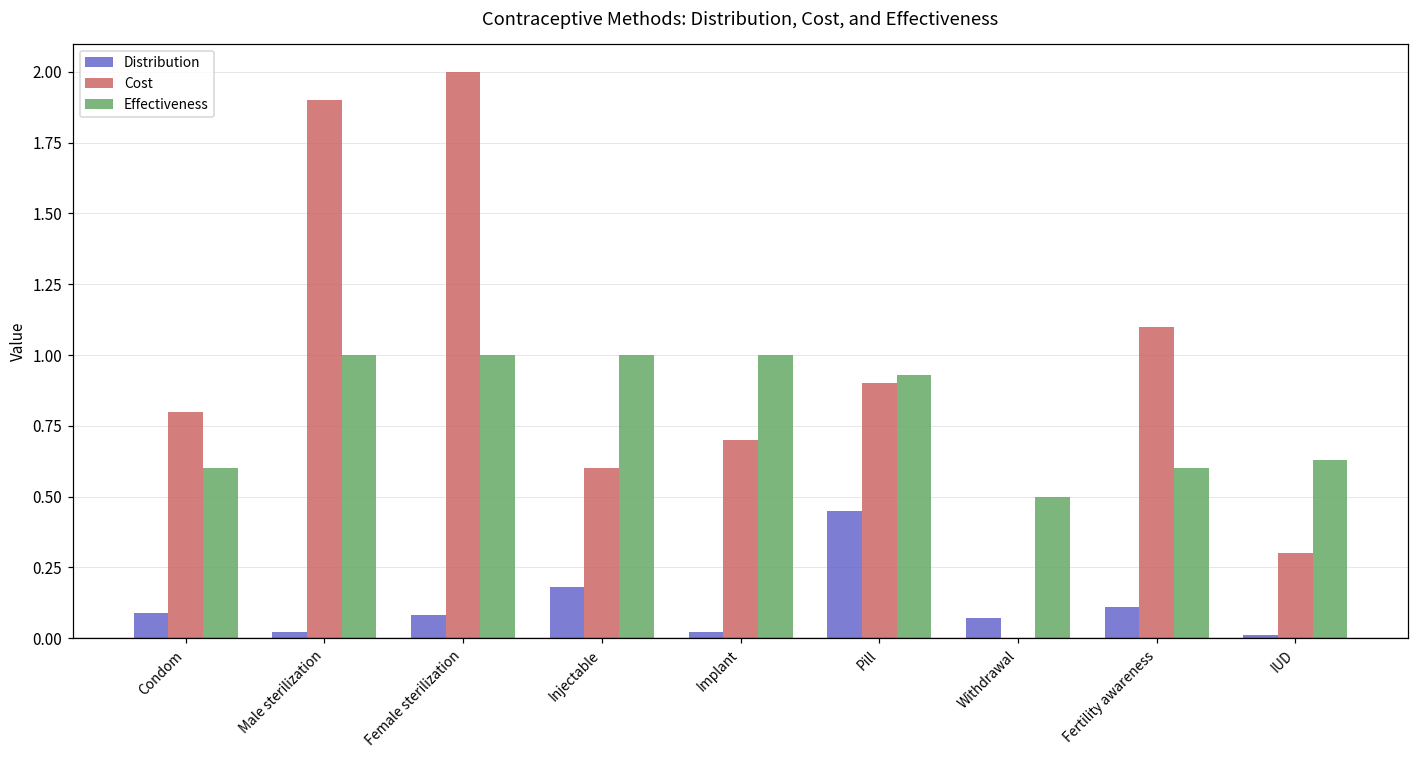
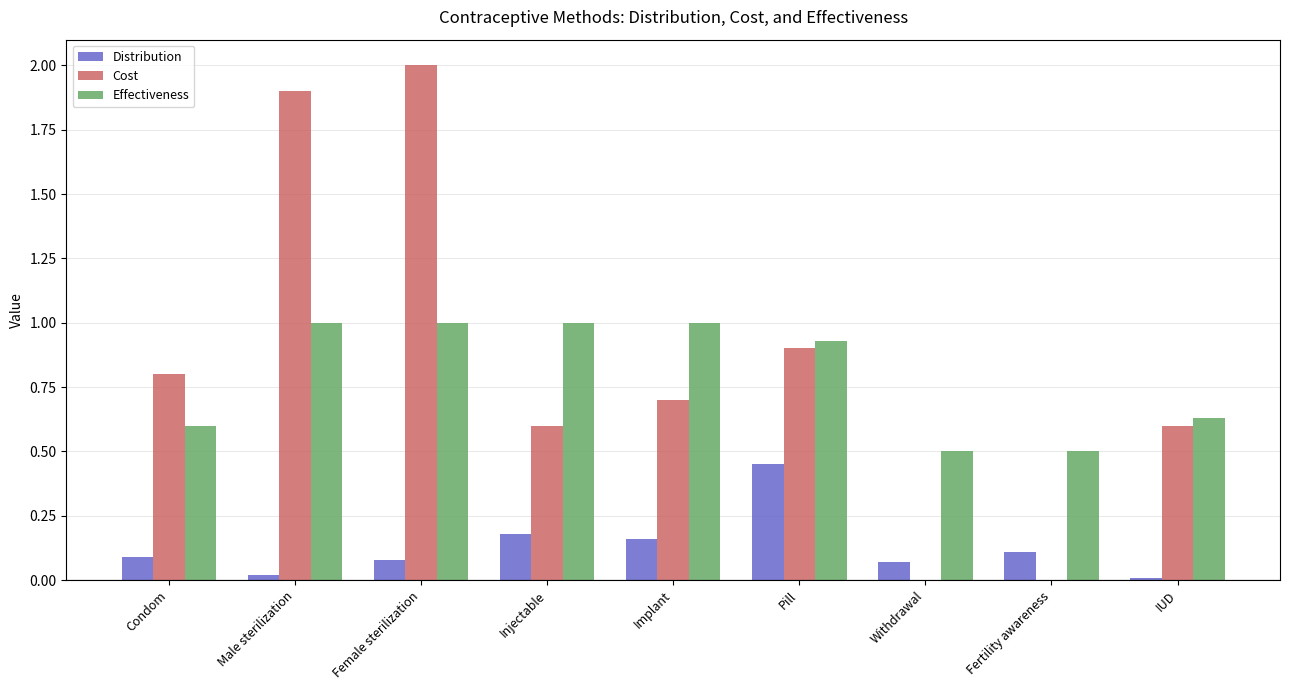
  {
    "Distribution": {
      "Condom": 0.09,
      "Male sterilization": 0.02,
      "Female sterilization": 0.08,
      "Injectable": 0.18,
-     "Implant": 0.02,
+     "Implant": 0.16,
      "Pill": 0.45,
      "Withdrawal": 0.07,
      "Fertility awareness": 0.11,
      "IUD": 0.01
    },
    "Cost": {
      "Condom": 0.8,
      "Male sterilization": 1.9,
      "Female sterilization": 2.0,
      "Injectable": 0.6,
      "Implant": 0.7,
      "Pill": 0.9,
      "Withdrawal": 0.0,
-     "Fertility awareness": 1.1,
-     "IUD": 0.3
+     "Fertility awareness": 0.0,
+     "IUD": 0.6
    },
    "Effectiveness": {
      "Condom": 0.6,
      "Male sterilization": 1.0,
      "Female sterilization": 1.0,
      "Injectable": 1.0,
      "Implant": 1.0,
      "Pill": 0.93,
      "Withdrawal": 0.5,
-     "Fertility awareness": 0.6,
+     "Fertility awareness": 0.5,
      "IUD": 0.63
    }
  }
